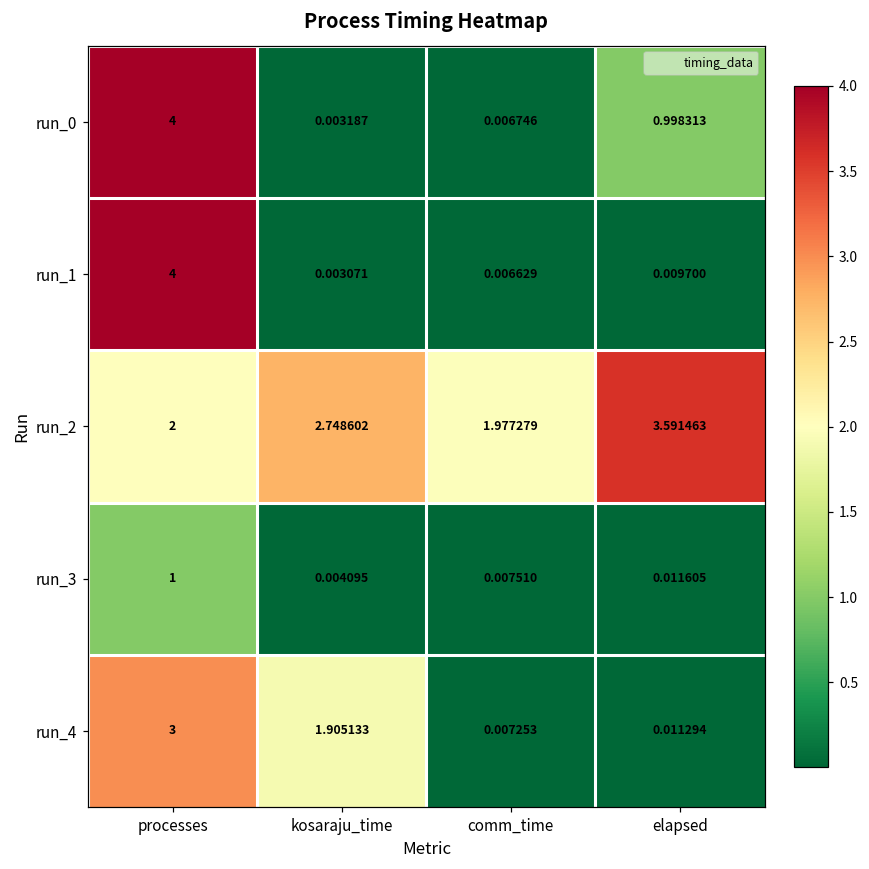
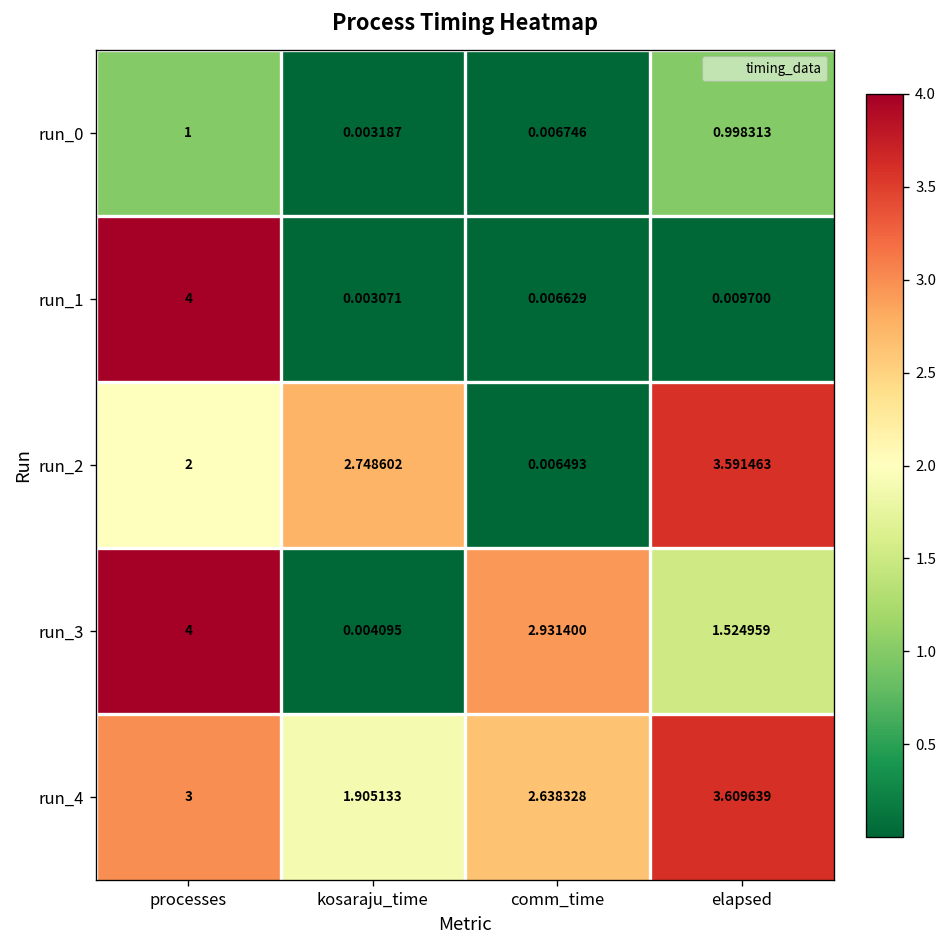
  {
    "run_0": {
-     "processes": 4,
+     "processes": 1,
      "kosaraju_time": 0.003187,
      "comm_time": 0.006746,
      "elapsed": 0.998313
    },
    "run_1": {
      "processes": 4,
      "kosaraju_time": 0.003071,
      "comm_time": 0.006629,
      "elapsed": 0.009700
    },
    "run_2": {
      "processes": 2,
      "kosaraju_time": 2.748602,
-     "comm_time": 1.977279,
+     "comm_time": 0.006493,
      "elapsed": 3.591463
    },
    "run_3": {
-     "processes": 1,
+     "processes": 4,
      "kosaraju_time": 0.004095,
-     "comm_time": 0.007510,
-     "elapsed": 0.011605
+     "comm_time": 2.931400,
+     "elapsed": 1.524959
    },
    "run_4": {
      "processes": 3,
      "kosaraju_time": 1.905133,
-     "comm_time": 0.007253,
-     "elapsed": 0.011294
+     "comm_time": 2.638328,
+     "elapsed": 3.609639
    }
  }
